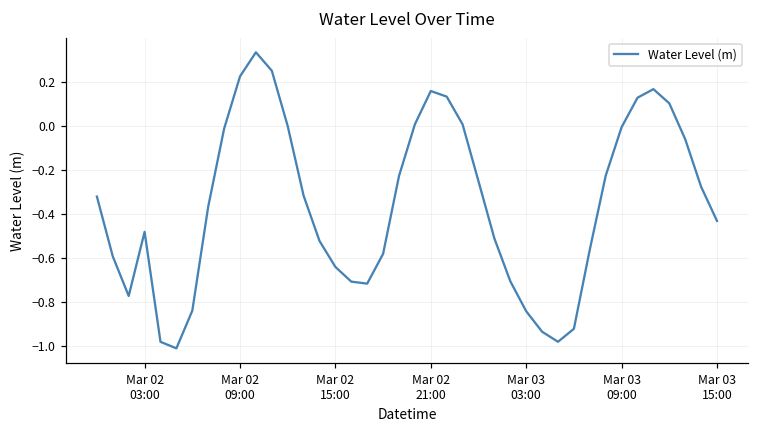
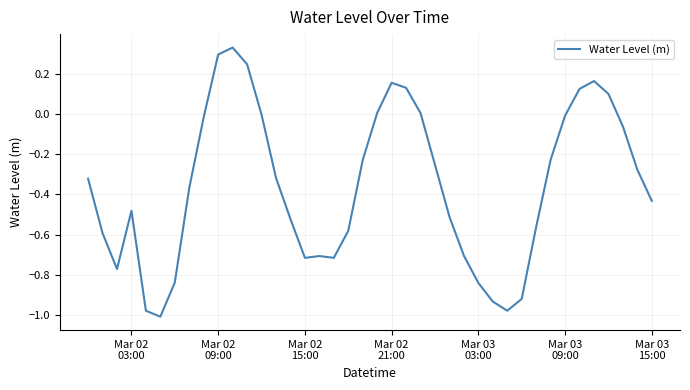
  {
    "Mar 02 03:00": -0.48,
-   "Mar 02 09:00": 0.22,
-   "Mar 02 15:00": -0.64,
+   "Mar 02 09:00": 0.30,
+   "Mar 02 15:00": -0.72,
    "Mar 02 21:00": 0.16,
    "Mar 03 03:00": -0.84,
    "Mar 03 09:00": -0.01,
    "Mar 03 15:00": -0.43
  }
